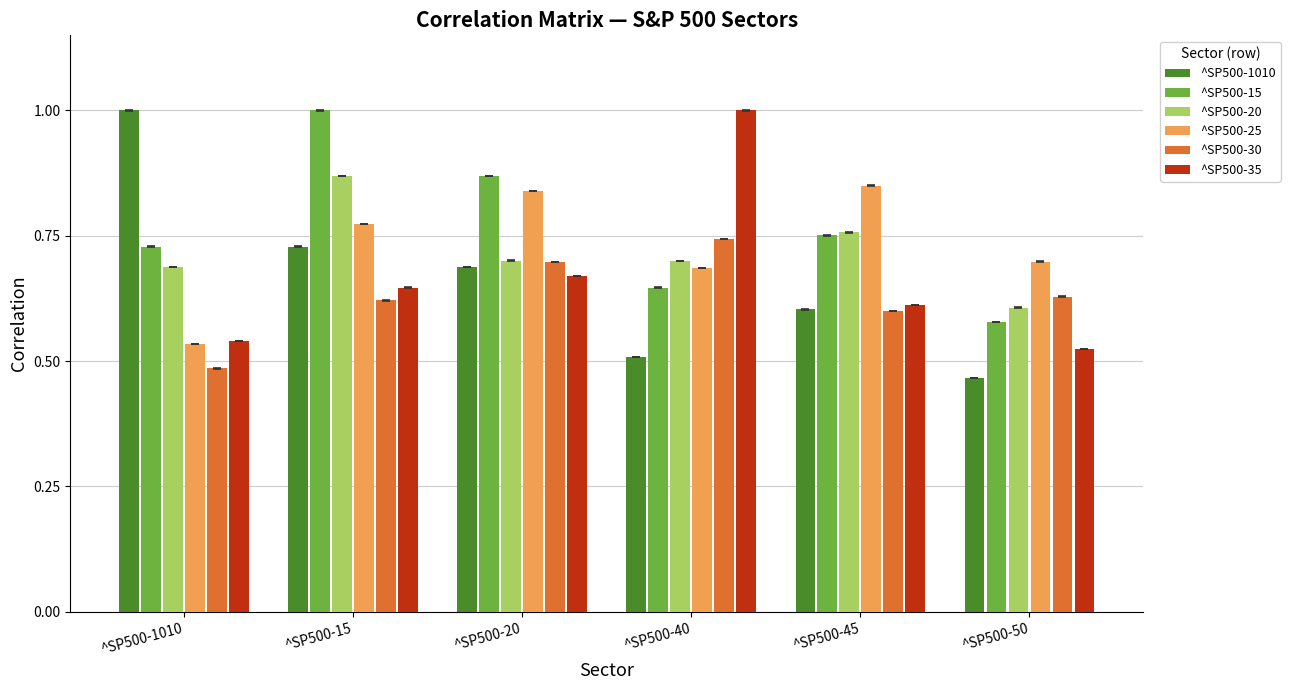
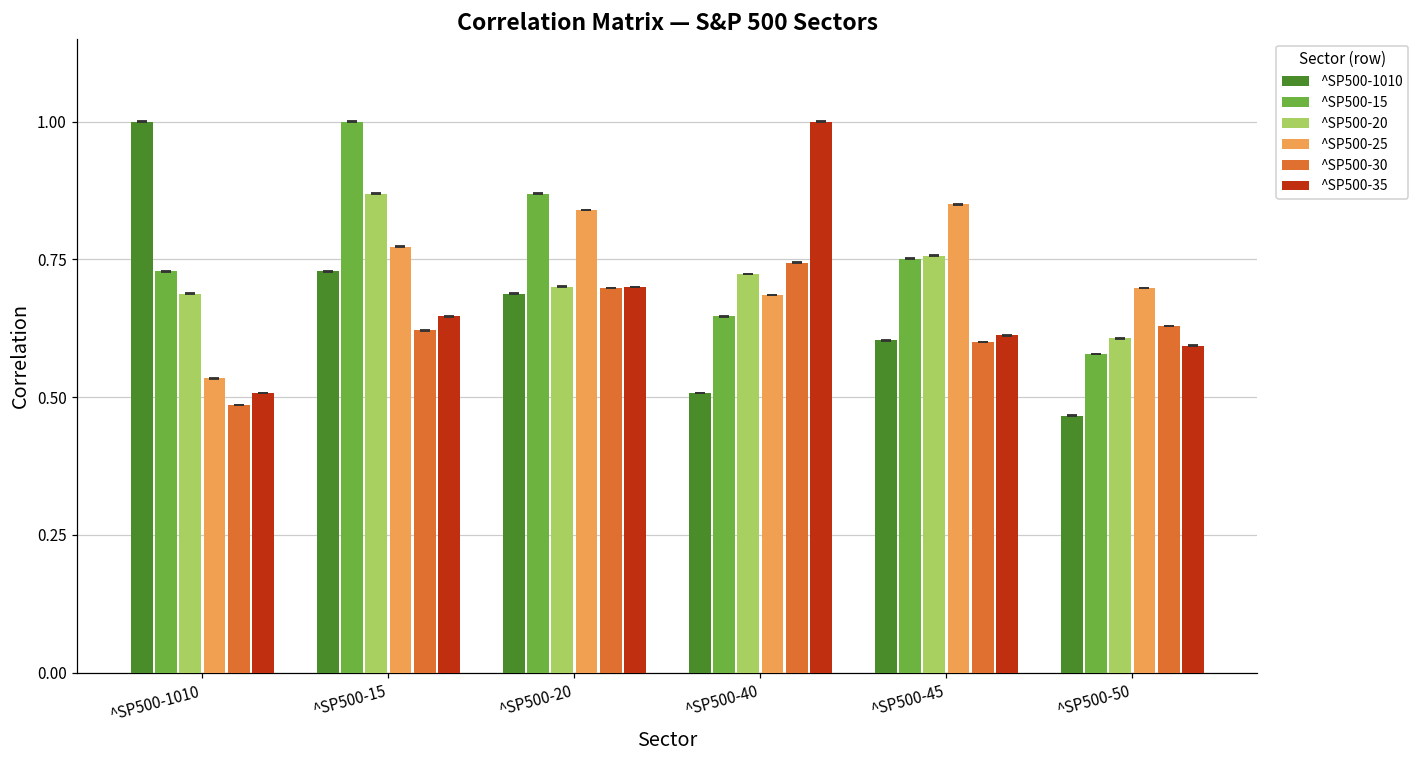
  {
    "^SP500-20": {
      "^SP500-1010": 0.69,
      "^SP500-15": 0.87,
      "^SP500-20": 0.70,
-     "^SP500-40": 0.70,
+     "^SP500-40": 0.72,
      "^SP500-45": 0.76,
      "^SP500-50": 0.61
    },
    "^SP500-35": {
-     "^SP500-1010": 0.54,
+     "^SP500-1010": 0.51,
      "^SP500-15": 0.65,
-     "^SP500-20": 0.67,
+     "^SP500-20": 0.70,
      "^SP500-40": 1.00,
      "^SP500-45": 0.61,
-     "^SP500-50": 0.52
+     "^SP500-50": 0.59
    }
  }
